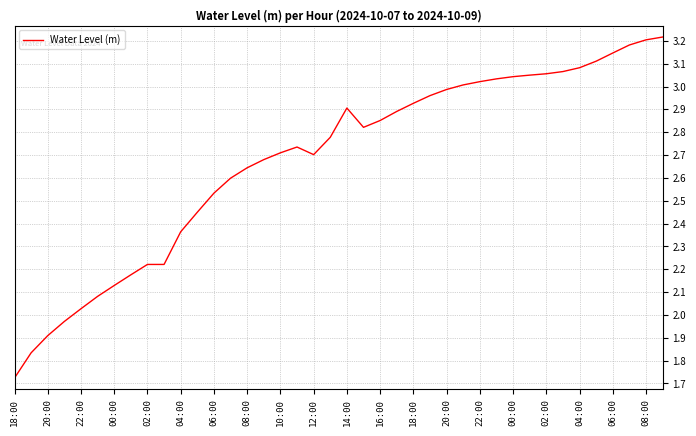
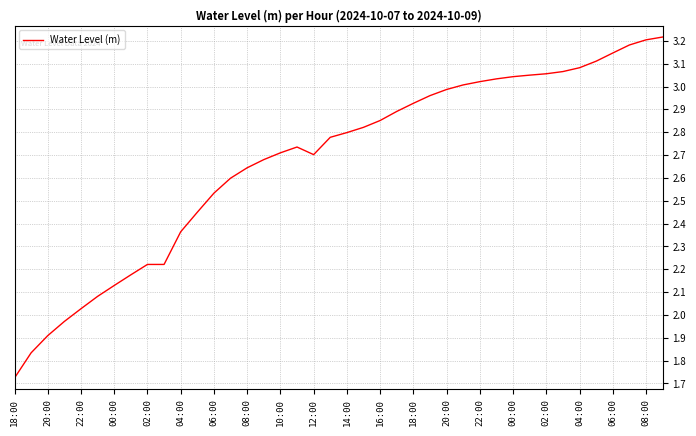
  {
    "10:00": 2.71,
    "12:00": 2.70,
-   "14:00": 2.91,
+   "14:00": 2.80,
    "16:00": 2.85
  }
